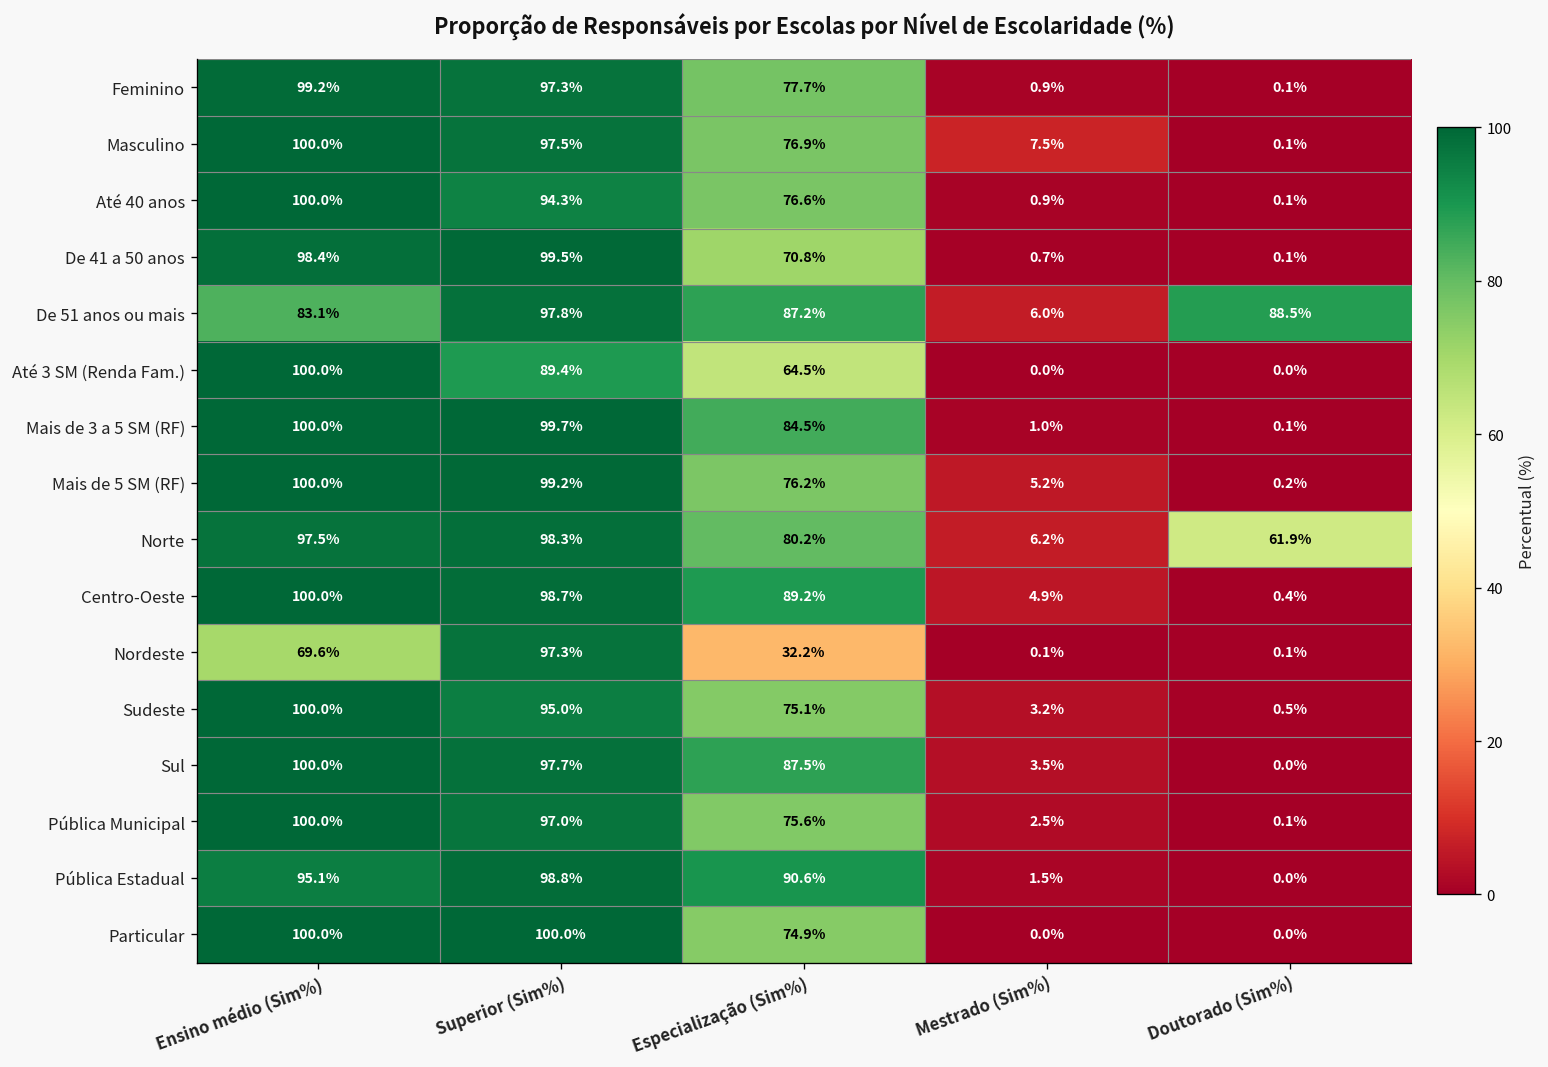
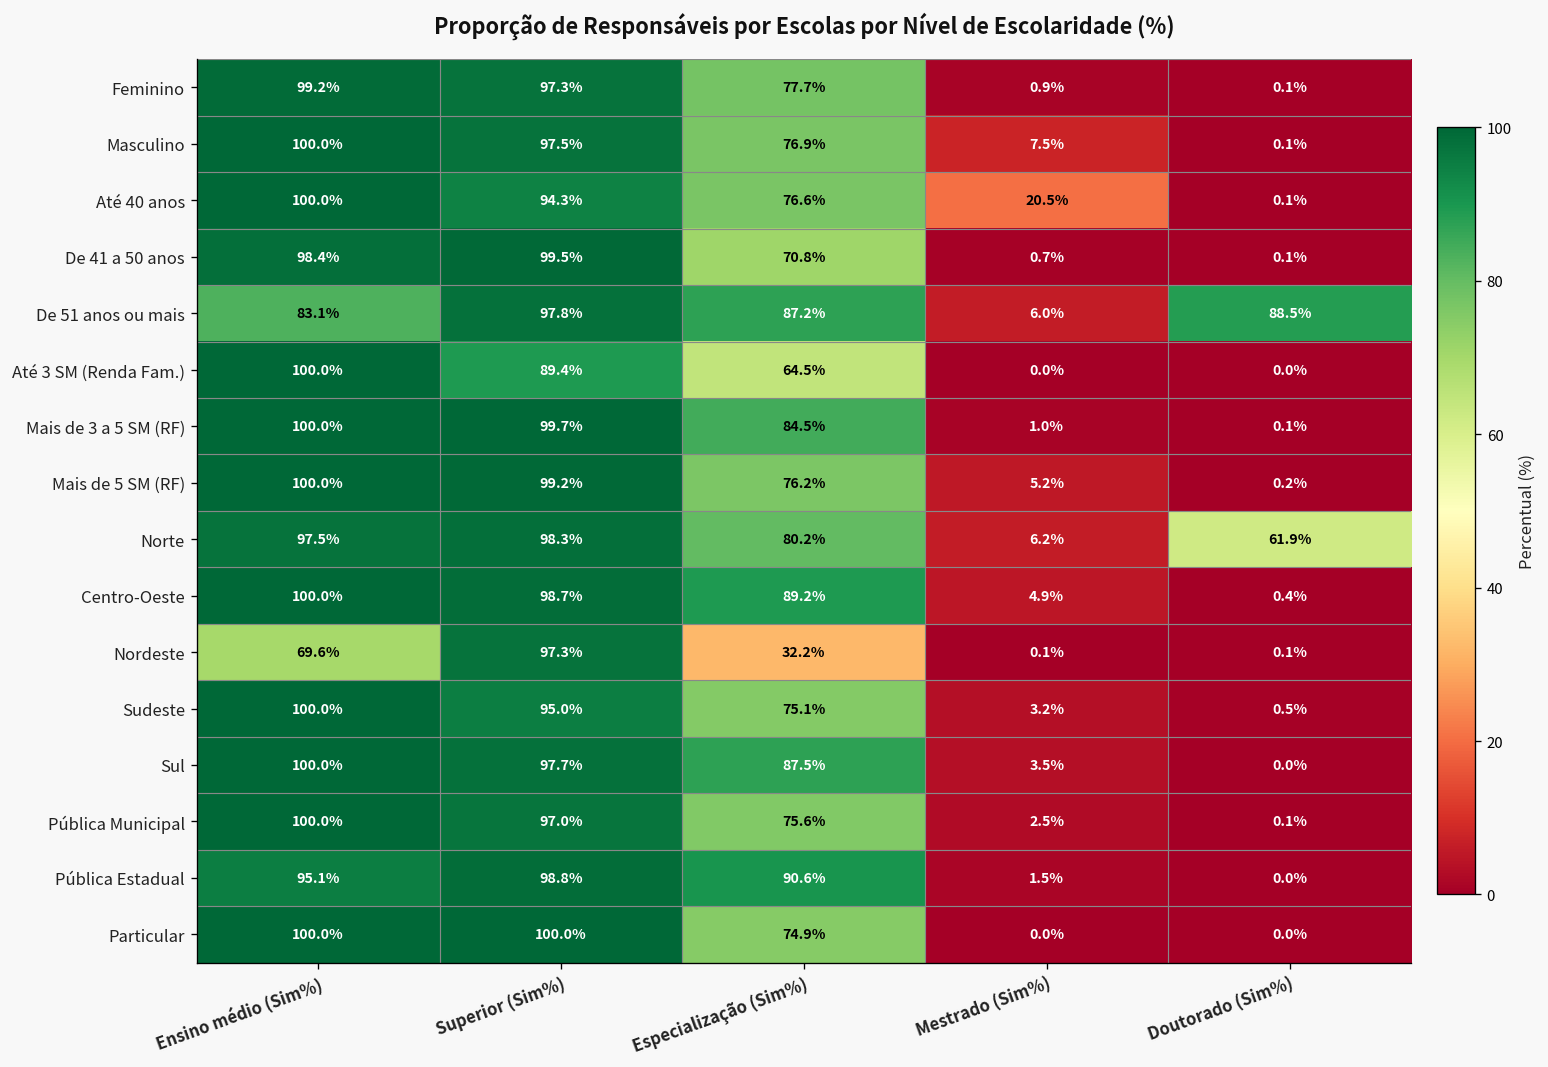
  {
    "Feminino": {
      "Ensino médio (Sim%)": "99.2%",
      "Superior (Sim%)": "97.3%",
      "Especialização (Sim%)": "77.7%",
      "Mestrado (Sim%)": "0.9%",
      "Doutorado (Sim%)": "0.1%"
    },
    "Masculino": {
      "Ensino médio (Sim%)": "100.0%",
      "Superior (Sim%)": "97.5%",
      "Especialização (Sim%)": "76.9%",
      "Mestrado (Sim%)": "7.5%",
      "Doutorado (Sim%)": "0.1%"
    },
    "Até 40 anos": {
      "Ensino médio (Sim%)": "100.0%",
      "Superior (Sim%)": "94.3%",
      "Especialização (Sim%)": "76.6%",
-     "Mestrado (Sim%)": "0.9%",
+     "Mestrado (Sim%)": "20.5%",
      "Doutorado (Sim%)": "0.1%"
    },
    "De 41 a 50 anos": {
      "Ensino médio (Sim%)": "98.4%",
      "Superior (Sim%)": "99.5%",
      "Especialização (Sim%)": "70.8%",
      "Mestrado (Sim%)": "0.7%",
      "Doutorado (Sim%)": "0.1%"
    },
    "De 51 anos ou mais": {
      "Ensino médio (Sim%)": "83.1%",
      "Superior (Sim%)": "97.8%",
      "Especialização (Sim%)": "87.2%",
      "Mestrado (Sim%)": "6.0%",
      "Doutorado (Sim%)": "88.5%"
    },
    "Até 3 SM (Renda Fam.)": {
      "Ensino médio (Sim%)": "100.0%",
      "Superior (Sim%)": "89.4%",
      "Especialização (Sim%)": "64.5%",
      "Mestrado (Sim%)": "0.0%",
      "Doutorado (Sim%)": "0.0%"
    },
    "Mais de 3 a 5 SM (RF)": {
      "Ensino médio (Sim%)": "100.0%",
      "Superior (Sim%)": "99.7%",
      "Especialização (Sim%)": "84.5%",
      "Mestrado (Sim%)": "1.0%",
      "Doutorado (Sim%)": "0.1%"
    },
    "Mais de 5 SM (RF)": {
      "Ensino médio (Sim%)": "100.0%",
      "Superior (Sim%)": "99.2%",
      "Especialização (Sim%)": "76.2%",
      "Mestrado (Sim%)": "5.2%",
      "Doutorado (Sim%)": "0.2%"
    },
    "Norte": {
      "Ensino médio (Sim%)": "97.5%",
      "Superior (Sim%)": "98.3%",
      "Especialização (Sim%)": "80.2%",
      "Mestrado (Sim%)": "6.2%",
      "Doutorado (Sim%)": "61.9%"
    },
    "Centro-Oeste": {
      "Ensino médio (Sim%)": "100.0%",
      "Superior (Sim%)": "98.7%",
      "Especialização (Sim%)": "89.2%",
      "Mestrado (Sim%)": "4.9%",
      "Doutorado (Sim%)": "0.4%"
    },
    "Nordeste": {
      "Ensino médio (Sim%)": "69.6%",
      "Superior (Sim%)": "97.3%",
      "Especialização (Sim%)": "32.2%",
      "Mestrado (Sim%)": "0.1%",
      "Doutorado (Sim%)": "0.1%"
    },
    "Sudeste": {
      "Ensino médio (Sim%)": "100.0%",
      "Superior (Sim%)": "95.0%",
      "Especialização (Sim%)": "75.1%",
      "Mestrado (Sim%)": "3.2%",
      "Doutorado (Sim%)": "0.5%"
    },
    "Sul": {
      "Ensino médio (Sim%)": "100.0%",
      "Superior (Sim%)": "97.7%",
      "Especialização (Sim%)": "87.5%",
      "Mestrado (Sim%)": "3.5%",
      "Doutorado (Sim%)": "0.0%"
    },
    "Pública Municipal": {
      "Ensino médio (Sim%)": "100.0%",
      "Superior (Sim%)": "97.0%",
      "Especialização (Sim%)": "75.6%",
      "Mestrado (Sim%)": "2.5%",
      "Doutorado (Sim%)": "0.1%"
    },
    "Pública Estadual": {
      "Ensino médio (Sim%)": "95.1%",
      "Superior (Sim%)": "98.8%",
      "Especialização (Sim%)": "90.6%",
      "Mestrado (Sim%)": "1.5%",
      "Doutorado (Sim%)": "0.0%"
    },
    "Particular": {
      "Ensino médio (Sim%)": "100.0%",
      "Superior (Sim%)": "100.0%",
      "Especialização (Sim%)": "74.9%",
      "Mestrado (Sim%)": "0.0%",
      "Doutorado (Sim%)": "0.0%"
    }
  }
